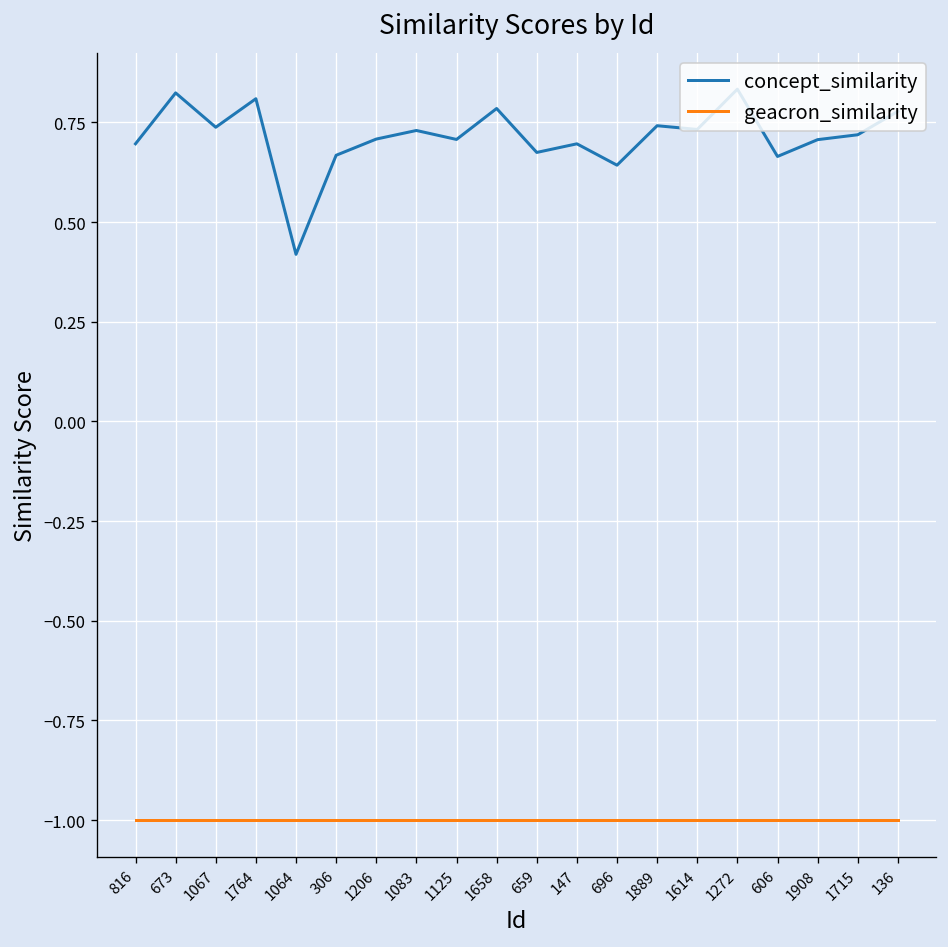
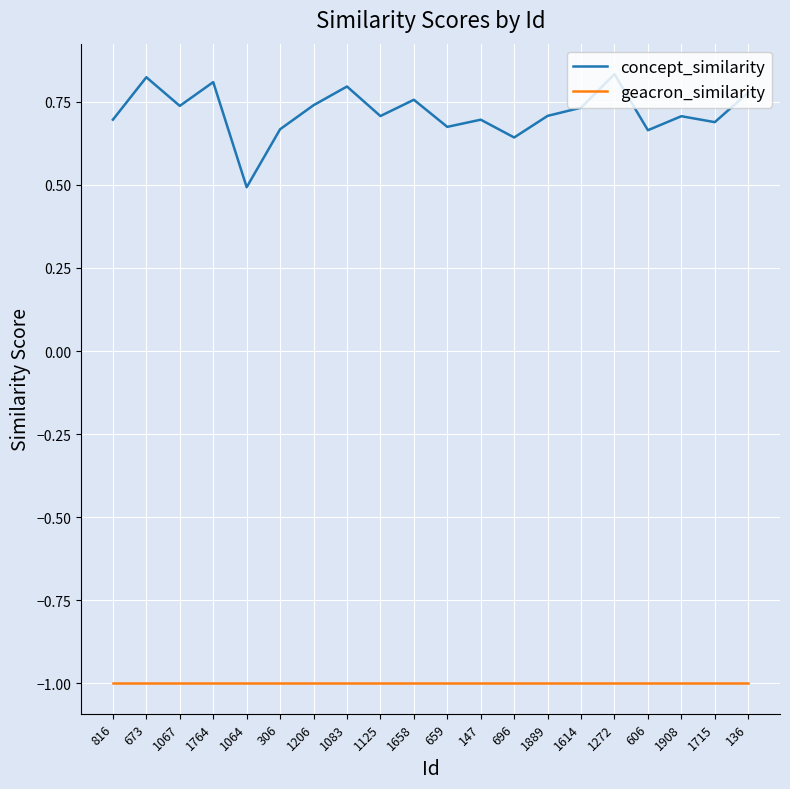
  {
    "concept_similarity": {
      "816": 0.70,
      "673": 0.82,
      "1067": 0.74,
      "1764": 0.81,
-     "1064": 0.42,
+     "1064": 0.49,
      "306": 0.67,
-     "1206": 0.71,
-     "1083": 0.73,
+     "1206": 0.74,
+     "1083": 0.80,
      "1125": 0.71,
-     "1658": 0.78,
+     "1658": 0.76,
      "659": 0.67,
      "147": 0.70,
      "696": 0.64,
-     "1889": 0.74,
+     "1889": 0.71,
      "606": 0.66,
      "1908": 0.71,
-     "1715": 0.72
+     "1715": 0.69
    },
    "geacron_similarity": {
      "816": -1.00,
      "673": -1.00,
      "1067": -1.00,
      "1764": -1.00,
      "1064": -1.00,
      "306": -1.00,
      "1206": -1.00,
      "1083": -1.00,
      "1125": -1.00,
      "1658": -1.00,
      "659": -1.00,
      "147": -1.00,
      "696": -1.00,
      "1889": -1.00,
      "1614": -1.00,
      "1272": -1.00,
      "606": -1.00,
      "1908": -1.00,
      "1715": -1.00,
      "136": -1.00
    }
  }
